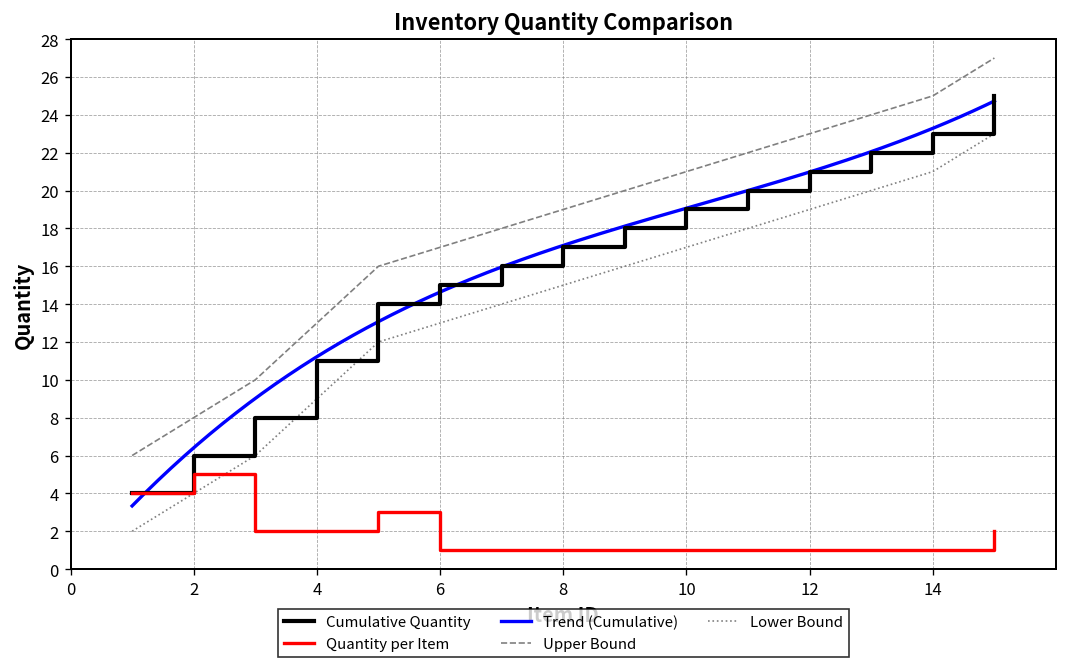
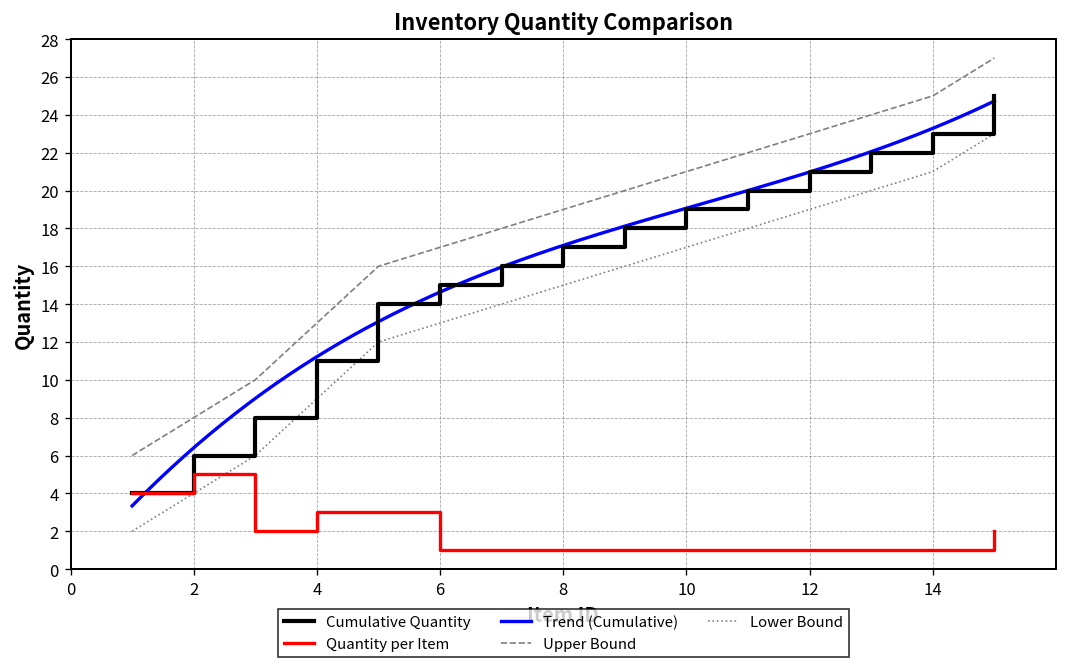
  {
    "Cumulative Quantity": {
      "2": 6,
      "4": 11,
      "6": 15,
      "14": 23
    },
    "Quantity per Item": {
      "2": 5,
-     "4": 2,
+     "4": 3,
      "6": 1,
      "8": 1,
      "10": 1,
      "12": 1,
      "14": 1
    }
  }
